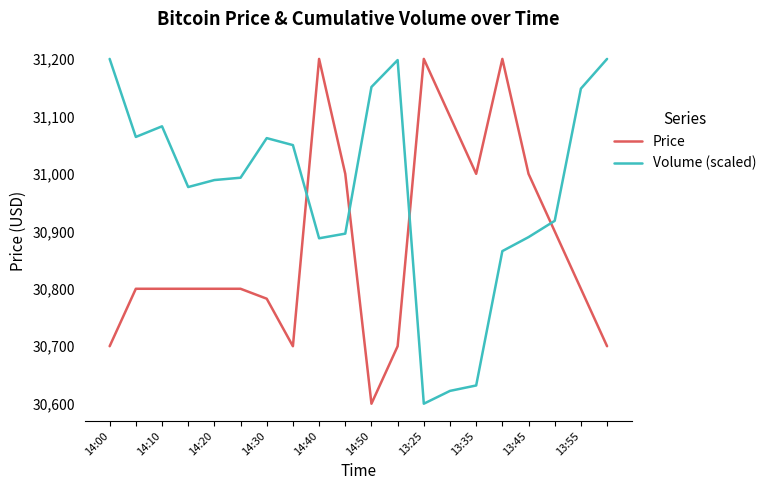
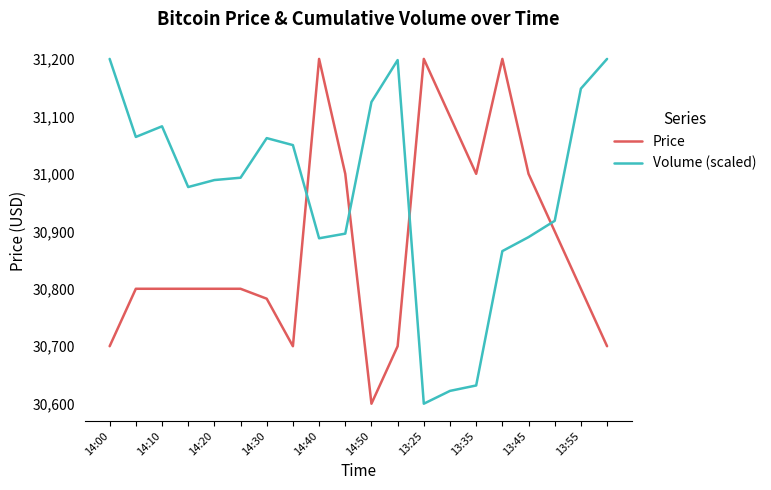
  {
    "Price": {
      "14:10": "30,800",
      "14:20": "30,800",
      "14:30": "30,780",
      "14:40": "31,200",
      "14:50": "30,600",
      "13:25": "31,200",
      "13:35": "31,000",
      "13:45": "31,000",
      "13:55": "30,800"
    },
    "Volume (scaled)": {
      "14:10": "31,080",
      "14:20": "30,990",
      "14:30": "31,060",
      "14:40": "30,890",
-     "14:50": "31,150",
+     "14:50": "31,130",
      "13:25": "30,600",
      "13:35": "30,630",
      "13:45": "30,890",
      "13:55": "31,150"
    }
  }
